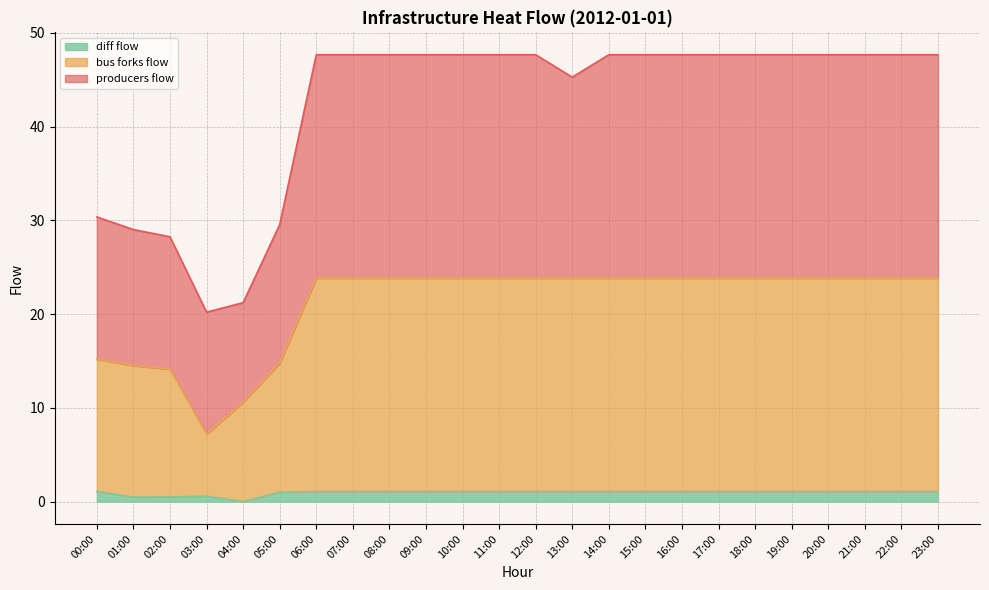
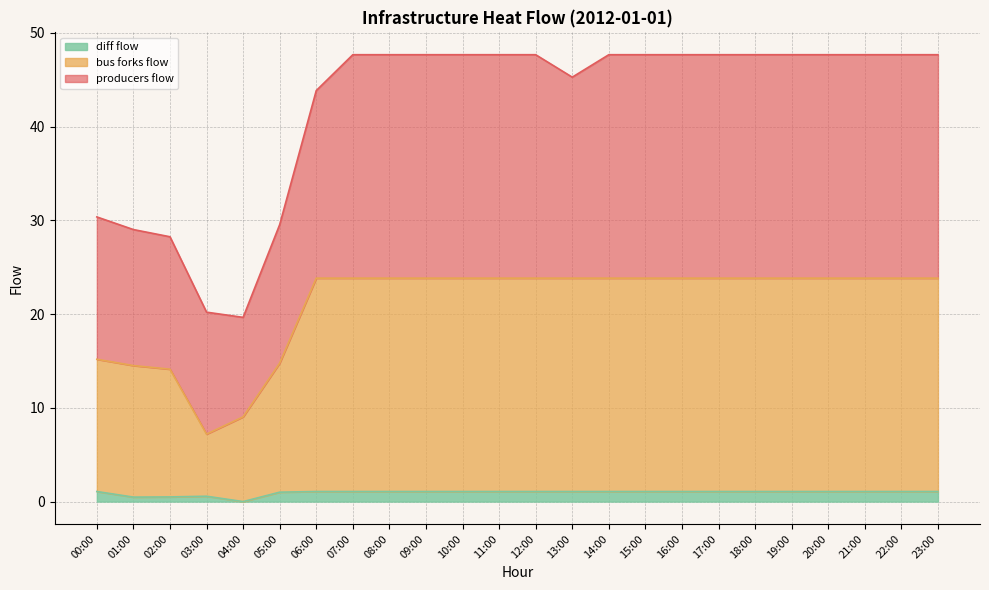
  {
    "diff flow": {
      "00:00": 1,
      "01:00": 0,
      "02:00": 0,
      "03:00": 1,
      "04:00": 0,
      "05:00": 1,
      "06:00": 1,
      "07:00": 1,
      "08:00": 1,
      "09:00": 1,
      "10:00": 1,
      "11:00": 1,
      "12:00": 1,
      "13:00": 1,
      "14:00": 1,
      "15:00": 1,
      "16:00": 1,
      "17:00": 1,
      "18:00": 1,
      "19:00": 1,
      "20:00": 1,
      "21:00": 1,
      "22:00": 1,
      "23:00": 1
    },
    "bus forks flow": {
      "00:00": 14,
      "01:00": 14,
      "02:00": 14,
      "03:00": 7,
-     "04:00": 11,
+     "04:00": 9,
      "05:00": 14,
      "06:00": 23,
      "07:00": 23,
      "08:00": 23,
      "09:00": 23,
      "10:00": 23,
      "11:00": 23,
      "12:00": 23,
      "13:00": 23,
      "14:00": 23,
      "15:00": 23,
      "16:00": 23,
      "17:00": 23,
      "18:00": 23,
      "19:00": 23,
      "20:00": 23,
      "21:00": 23,
      "22:00": 23,
      "23:00": 23
    },
    "producers flow": {
      "00:00": 15,
      "01:00": 15,
      "02:00": 14,
      "03:00": 13,
      "04:00": 11,
      "05:00": 15,
-     "06:00": 24,
+     "06:00": 20,
      "07:00": 24,
      "08:00": 24,
      "09:00": 24,
      "10:00": 24,
      "11:00": 24,
      "12:00": 24,
      "13:00": 21,
      "14:00": 24,
      "15:00": 24,
      "16:00": 24,
      "17:00": 24,
      "18:00": 24,
      "19:00": 24,
      "20:00": 24,
      "21:00": 24,
      "22:00": 24,
      "23:00": 24
    }
  }
